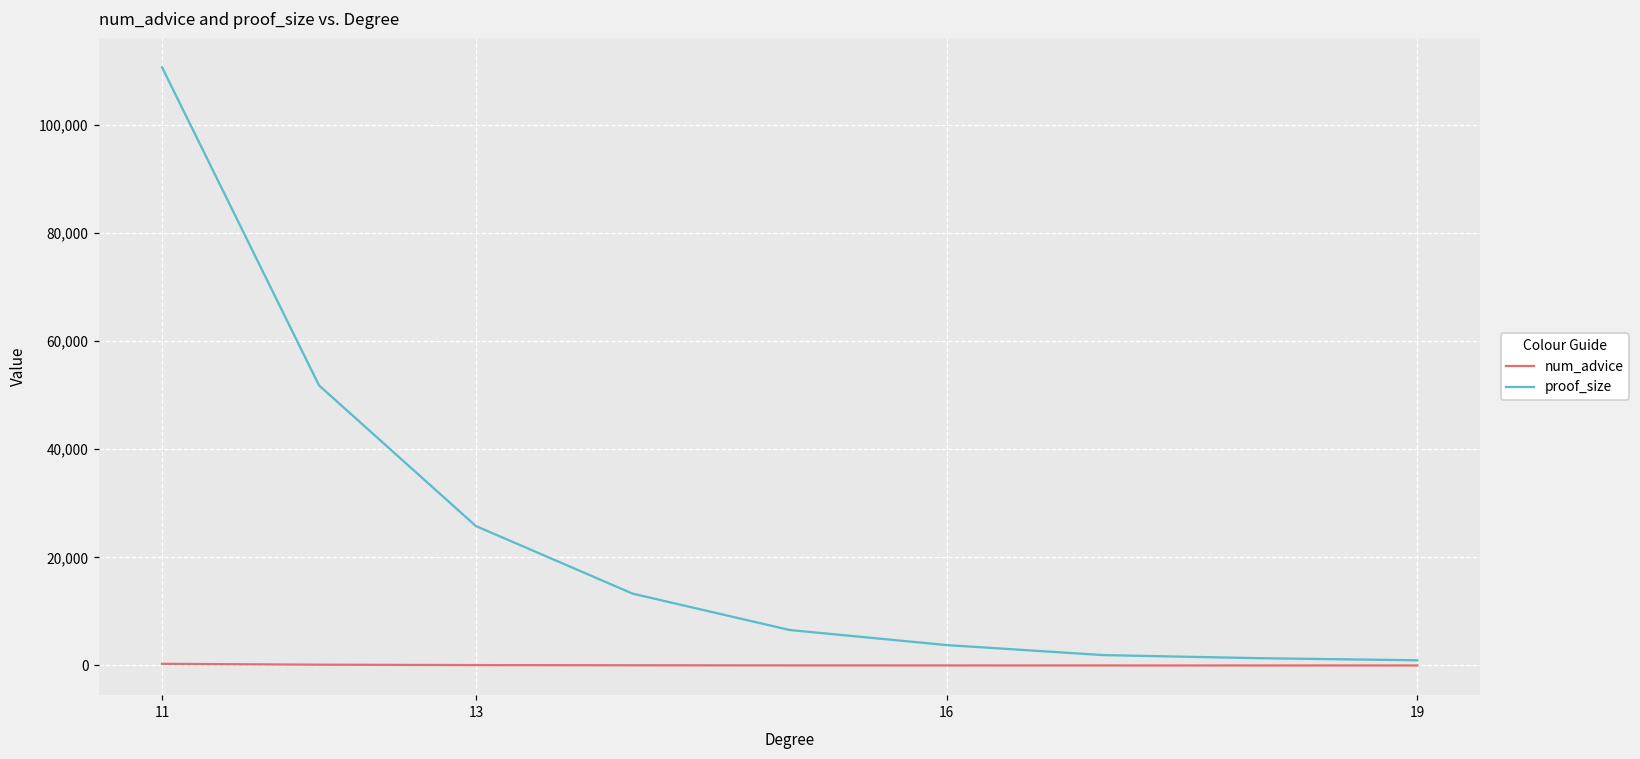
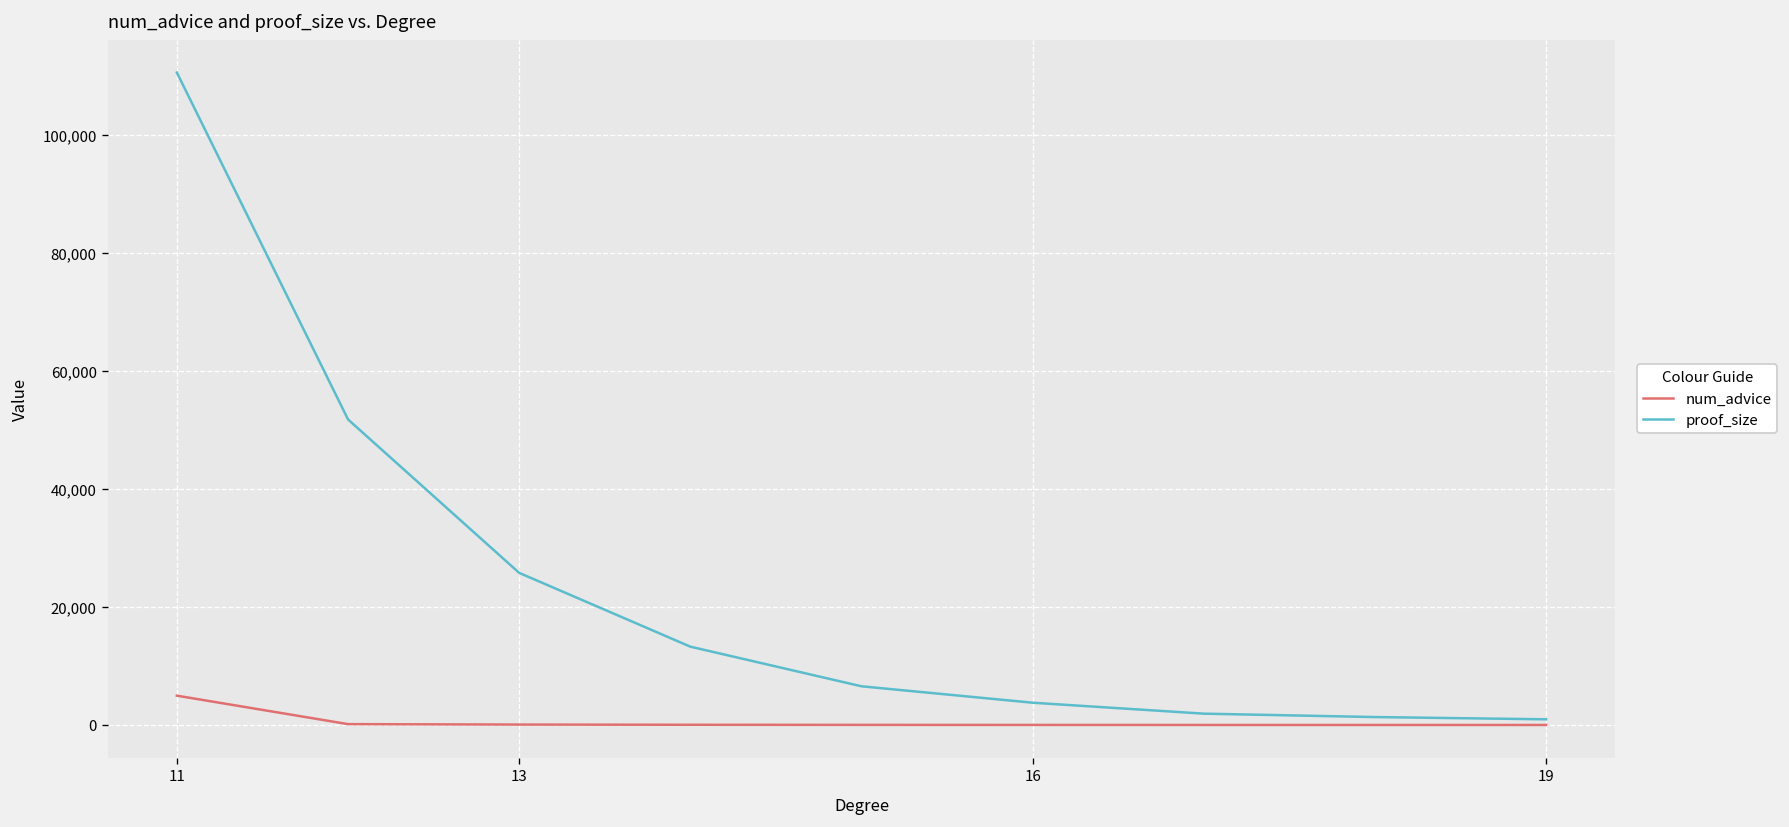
  {
    "num_advice": {
-     "11": "0",
+     "11": "5,000",
      "13": "0",
      "16": "0",
      "19": "0"
    },
    "proof_size": {
      "11": "111,000",
      "13": "26,000",
      "16": "4,000",
      "19": "1,000"
    }
  }
